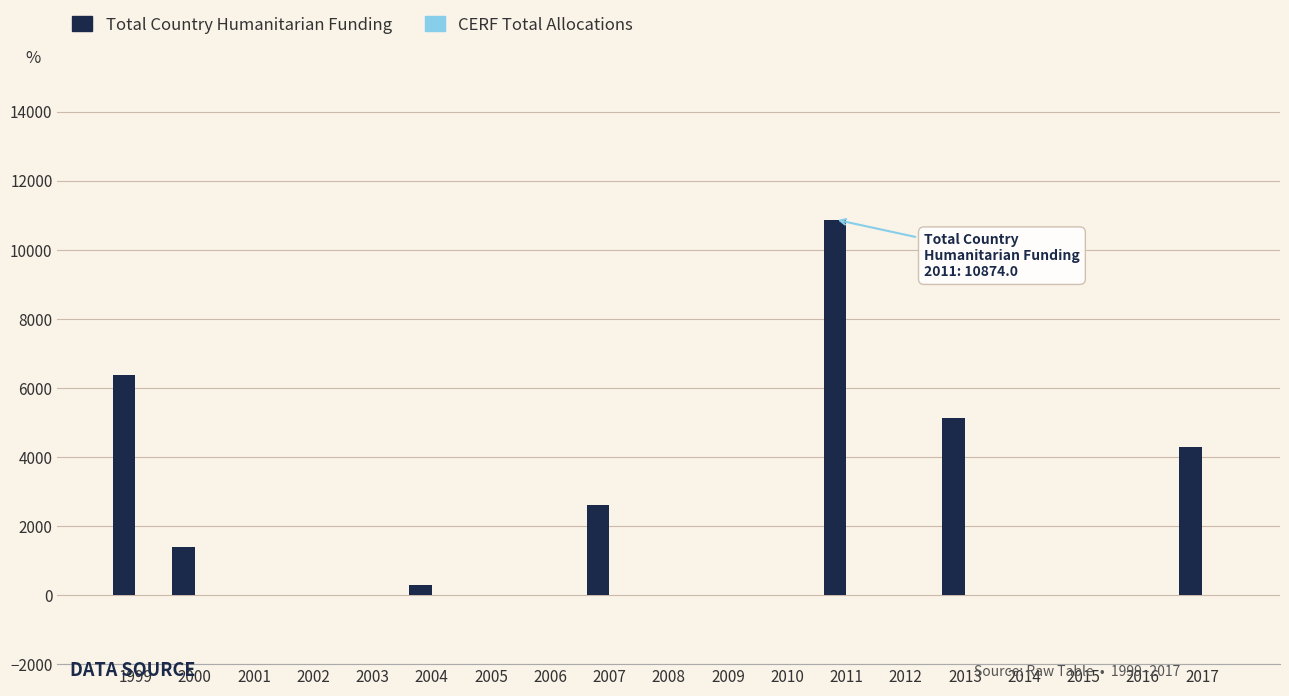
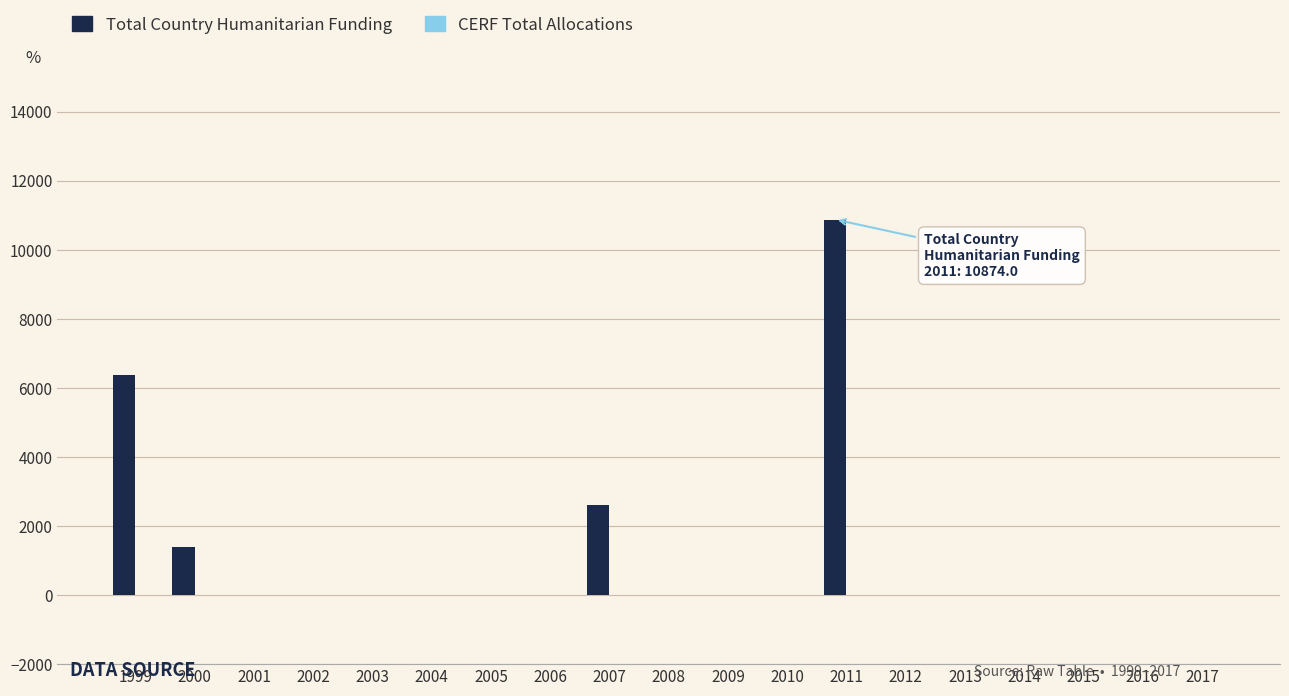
  {
    "Total Country Humanitarian Funding": {
      "1999": 6400,
      "2000": 1400,
      "2001": 0,
      "2002": 0,
      "2003": 0,
-     "2004": 300,
+     "2004": 0,
      "2005": 0,
      "2006": 0,
      "2007": 2600,
      "2008": 0,
      "2009": 0,
      "2010": 0,
      "2012": 0,
-     "2013": 5100,
+     "2013": 0,
      "2014": 0,
      "2015": 0,
      "2016": 0,
-     "2017": 4300
+     "2017": 0
    },
    "CERF Total Allocations": {
      "1999": 0,
      "2000": 0,
      "2001": 0,
      "2002": 0,
      "2003": 0,
      "2004": 0,
      "2005": 0,
      "2006": 0,
      "2007": 0,
      "2008": 0,
      "2009": 0,
      "2010": 0,
      "2011": 0,
      "2012": 0,
      "2013": 0,
      "2014": 0,
      "2015": 0,
      "2016": 0,
      "2017": 0
    }
  }
